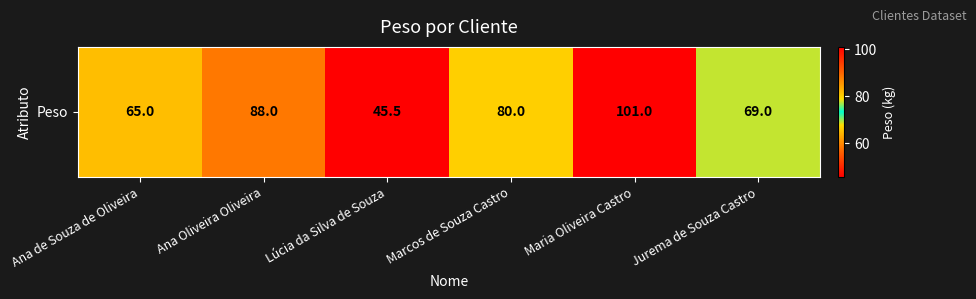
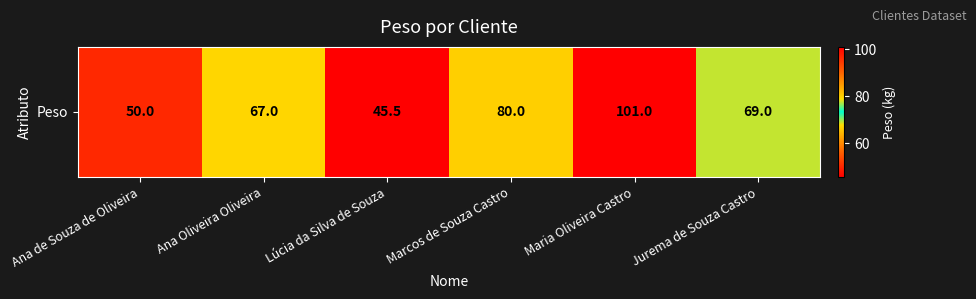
  {
    "Peso": {
-     "Ana de Souza de Oliveira": 65.0,
-     "Ana Oliveira Oliveira": 88.0,
+     "Ana de Souza de Oliveira": 50.0,
+     "Ana Oliveira Oliveira": 67.0,
      "Lúcia da Silva de Souza": 45.5,
      "Marcos de Souza Castro": 80.0,
      "Maria Oliveira Castro": 101.0,
      "Jurema de Souza Castro": 69.0
    }
  }
